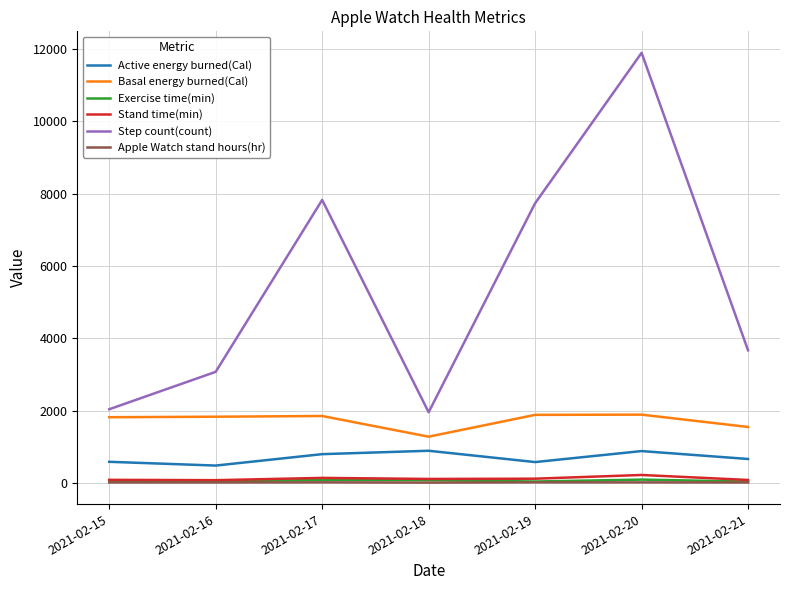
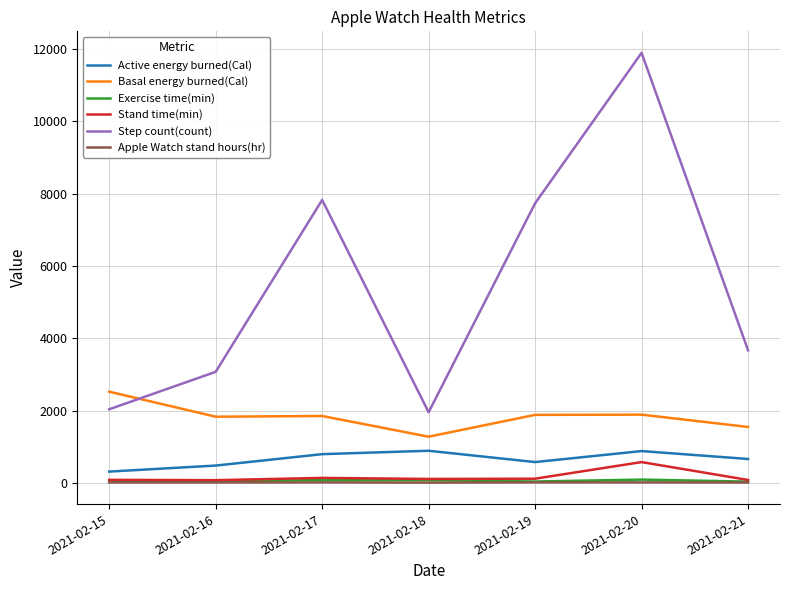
  {
    "Active energy burned(Cal)": {
-     "2021-02-15": 600,
+     "2021-02-15": 300,
      "2021-02-16": 500,
      "2021-02-17": 800,
      "2021-02-18": 900,
      "2021-02-19": 600,
      "2021-02-20": 900,
      "2021-02-21": 700
    },
    "Basal energy burned(Cal)": {
-     "2021-02-15": 1800,
+     "2021-02-15": 2500,
      "2021-02-16": 1800,
      "2021-02-17": 1900,
      "2021-02-18": 1300,
      "2021-02-19": 1900,
      "2021-02-20": 1900,
      "2021-02-21": 1500
    },
    "Exercise time(min)": {
      "2021-02-20": 100
    },
    "Stand time(min)": {
      "2021-02-19": 100,
-     "2021-02-20": 200
+     "2021-02-20": 600
    },
    "Step count(count)": {
      "2021-02-15": 2000,
      "2021-02-16": 3100,
      "2021-02-17": 7800,
      "2021-02-18": 2000,
      "2021-02-19": 7700,
      "2021-02-20": 11900,
      "2021-02-21": 3700
    },
    "Apple Watch stand hours(hr)": {
      "2021-02-20": 0
    }
  }
